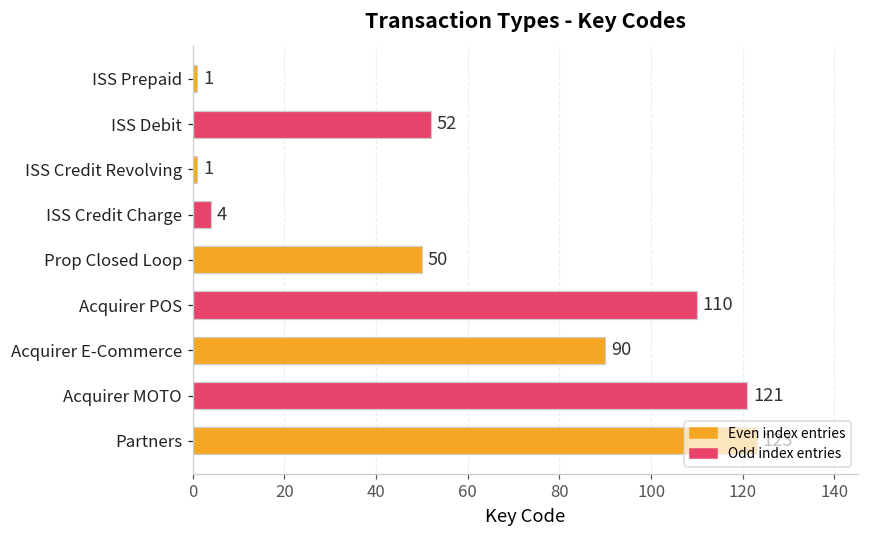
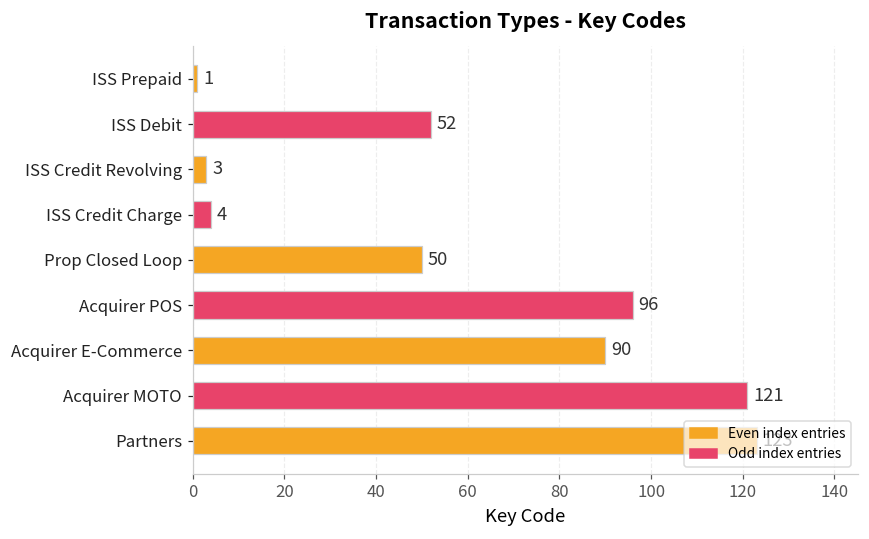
  {
    "ISS Prepaid": 1,
    "ISS Debit": 52,
-   "ISS Credit Revolving": 1,
+   "ISS Credit Revolving": 3,
    "ISS Credit Charge": 4,
    "Prop Closed Loop": 50,
-   "Acquirer POS": 110,
+   "Acquirer POS": 96,
    "Acquirer E-Commerce": 90,
    "Acquirer MOTO": 121
  }
